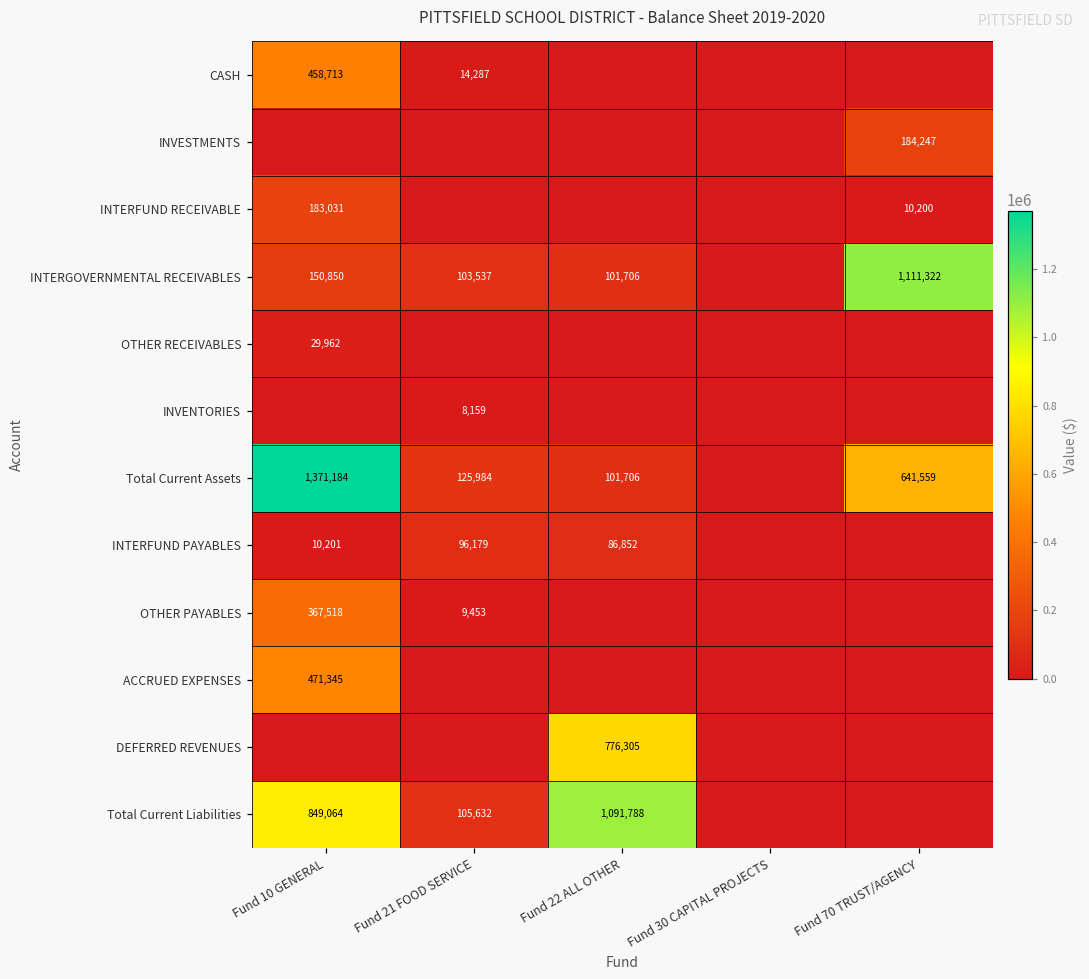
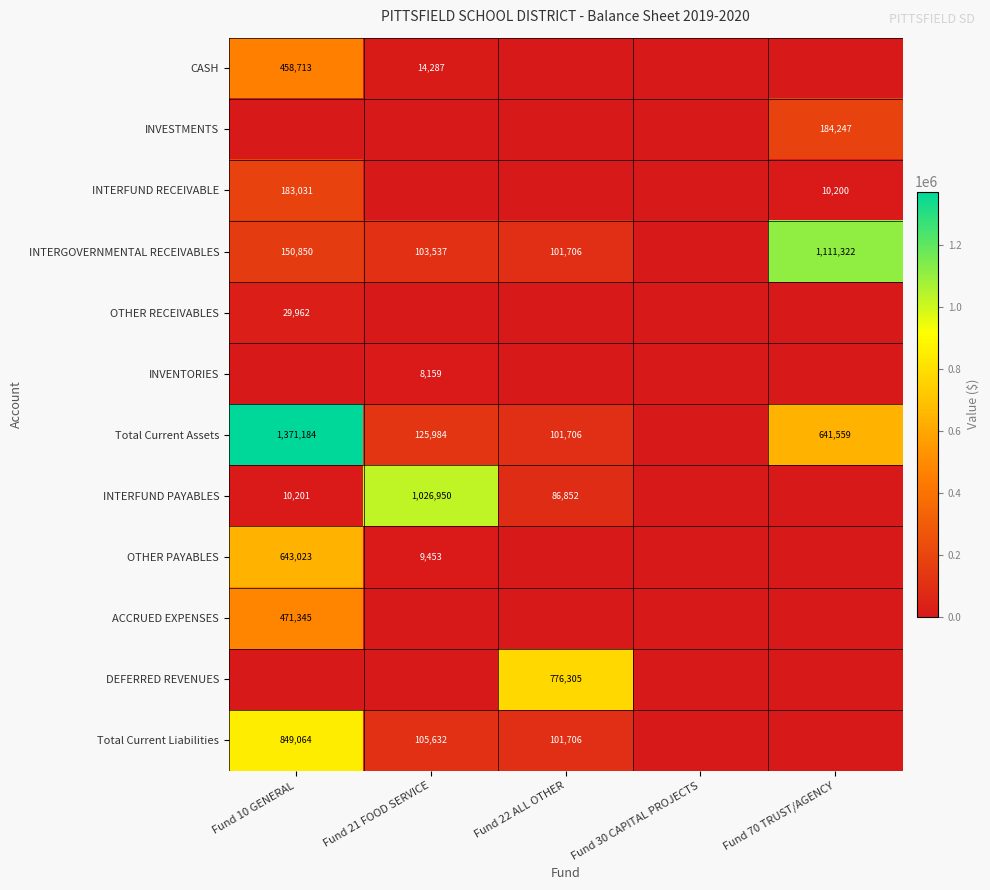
  {
    "CASH": {
      "Fund 10 GENERAL": "458,713",
      "Fund 21 FOOD SERVICE": "14,287"
    },
    "INVESTMENTS": {
      "Fund 70 TRUST/AGENCY": "184,247"
    },
    "INTERFUND RECEIVABLE": {
      "Fund 10 GENERAL": "183,031",
      "Fund 70 TRUST/AGENCY": "10,200"
    },
    "INTERGOVERNMENTAL RECEIVABLES": {
      "Fund 10 GENERAL": "150,850",
      "Fund 21 FOOD SERVICE": "103,537",
      "Fund 22 ALL OTHER": "101,706",
      "Fund 70 TRUST/AGENCY": "1,111,322"
    },
    "OTHER RECEIVABLES": {
      "Fund 10 GENERAL": "29,962"
    },
    "INVENTORIES": {
      "Fund 21 FOOD SERVICE": "8,159"
    },
    "Total Current Assets": {
      "Fund 10 GENERAL": "1,371,184",
      "Fund 21 FOOD SERVICE": "125,984",
      "Fund 22 ALL OTHER": "101,706",
      "Fund 70 TRUST/AGENCY": "641,559"
    },
    "INTERFUND PAYABLES": {
      "Fund 10 GENERAL": "10,201",
-     "Fund 21 FOOD SERVICE": "96,179",
+     "Fund 21 FOOD SERVICE": "1,026,950",
      "Fund 22 ALL OTHER": "86,852"
    },
    "OTHER PAYABLES": {
-     "Fund 10 GENERAL": "367,518",
+     "Fund 10 GENERAL": "643,023",
      "Fund 21 FOOD SERVICE": "9,453"
    },
    "ACCRUED EXPENSES": {
      "Fund 10 GENERAL": "471,345"
    },
    "DEFERRED REVENUES": {
      "Fund 22 ALL OTHER": "776,305"
    },
    "Total Current Liabilities": {
      "Fund 10 GENERAL": "849,064",
      "Fund 21 FOOD SERVICE": "105,632",
-     "Fund 22 ALL OTHER": "1,091,788"
+     "Fund 22 ALL OTHER": "101,706"
    }
  }
